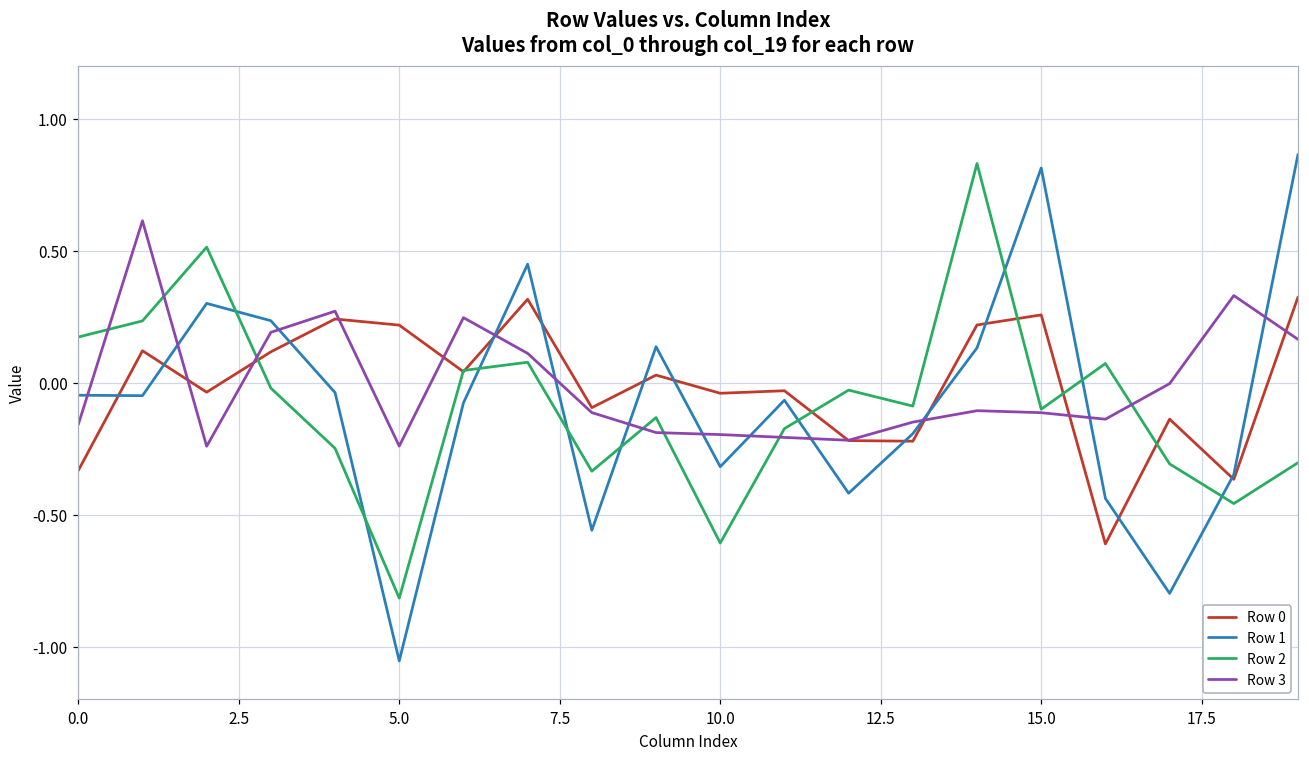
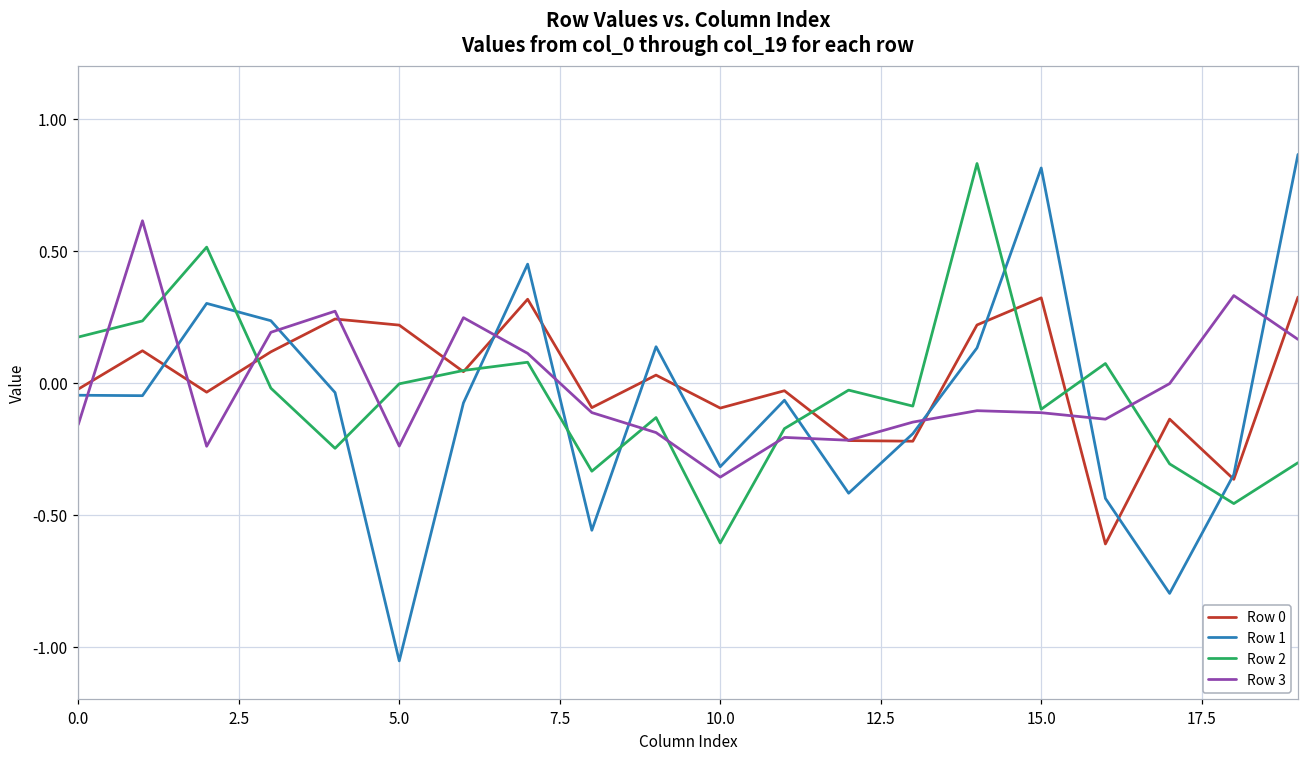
  {
    "Row 0": {
-     "0.0": -0.33,
+     "0.0": -0.02,
      "5.0": 0.22,
-     "10.0": -0.04,
-     "15.0": 0.26
+     "10.0": -0.10,
+     "15.0": 0.32
    },
    "Row 1": {
      "0.0": -0.05,
      "5.0": -1.05,
      "10.0": -0.32,
      "15.0": 0.81
    },
    "Row 2": {
      "0.0": 0.17,
-     "5.0": -0.82,
+     "5.0": 0.00,
      "10.0": -0.61,
      "15.0": -0.10
    },
    "Row 3": {
      "0.0": -0.16,
      "5.0": -0.24,
-     "10.0": -0.20,
+     "10.0": -0.36,
      "15.0": -0.11
    }
  }
